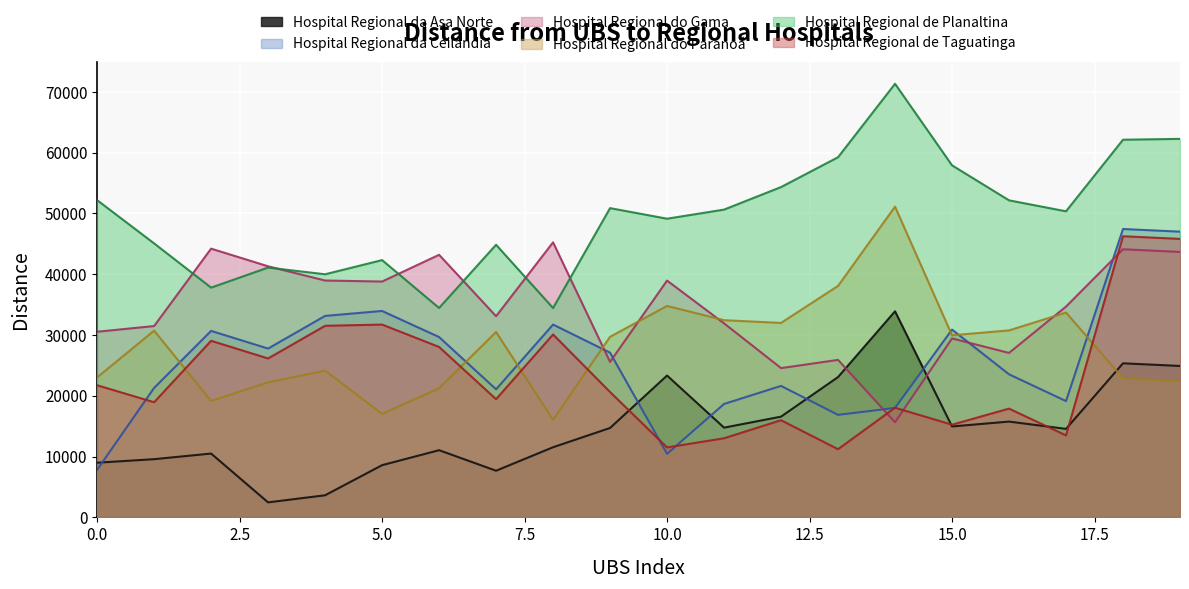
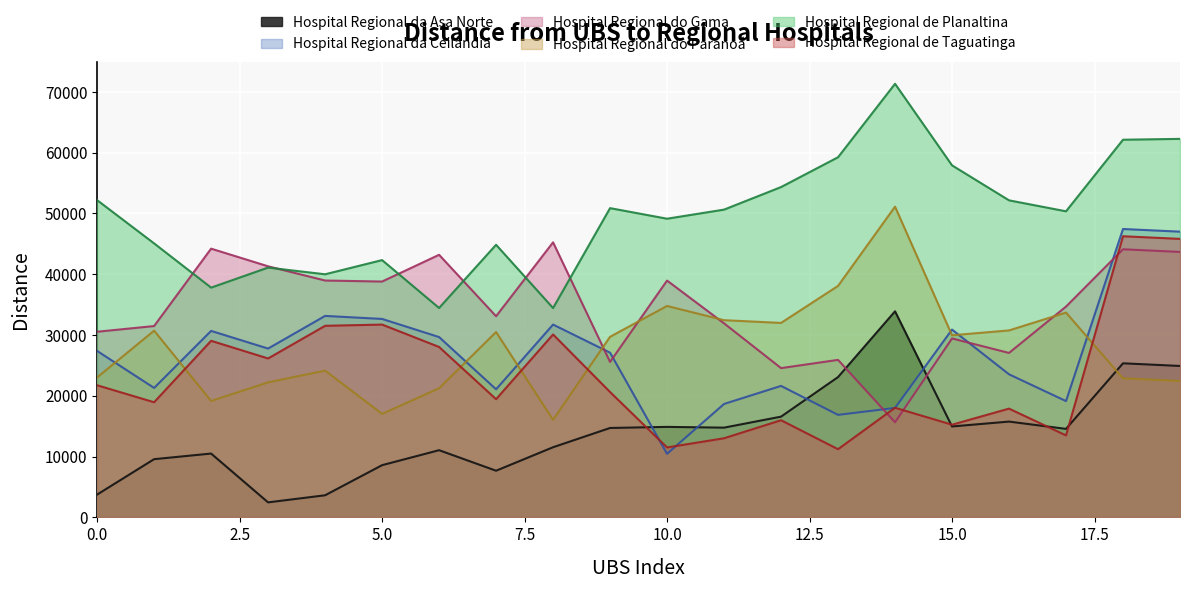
  {
    "Hospital Regional da Asa Norte": {
-     "0.0": 9000,
+     "0.0": 4000,
      "5.0": 9000,
-     "10.0": 23000
+     "10.0": 15000
    },
    "Hospital Regional da Ceilândia": {
-     "0.0": 8000,
-     "5.0": 34000,
+     "0.0": 27000,
+     "5.0": 33000,
      "10.0": 10000,
      "15.0": 31000
    },
    "Hospital Regional de Planaltina": {
      "0.0": 52000,
      "5.0": 42000,
      "10.0": 49000,
      "15.0": 58000
    }
  }
